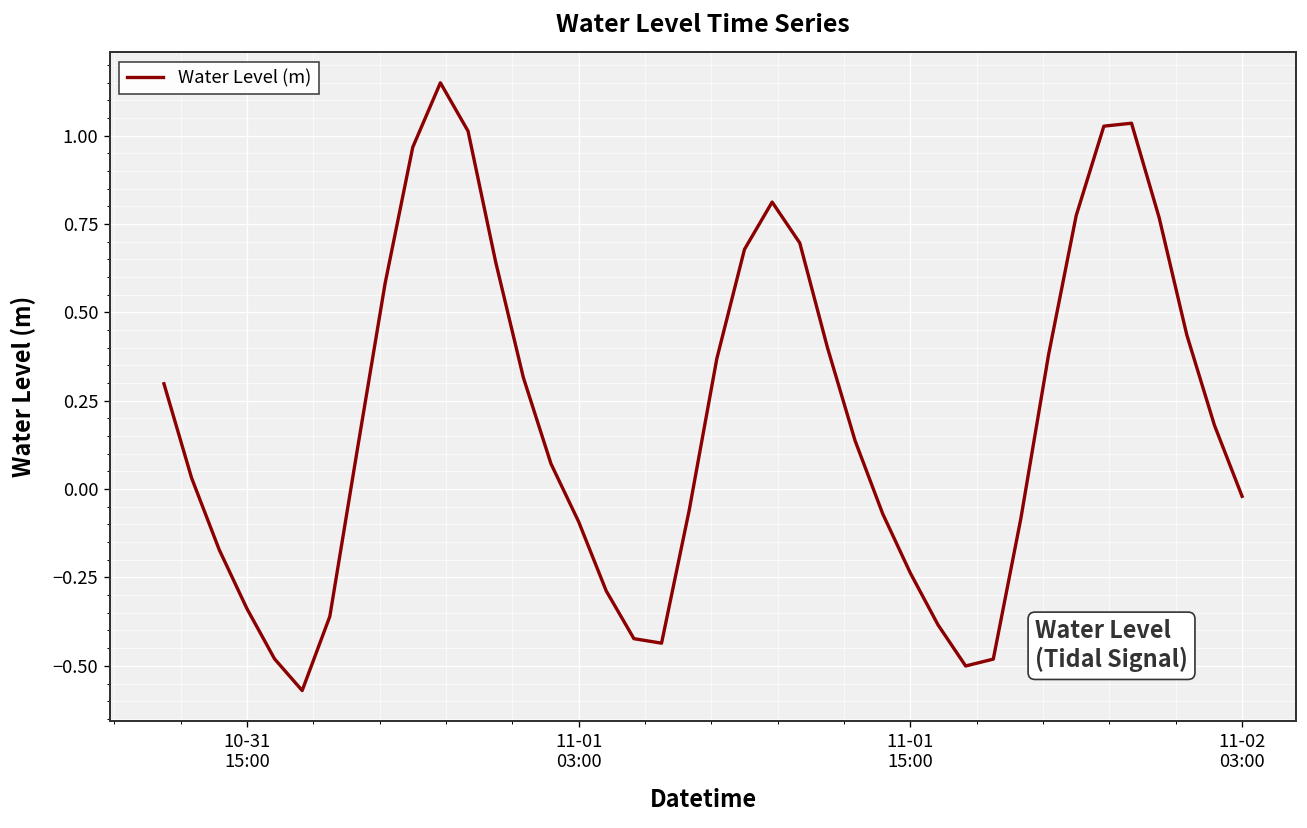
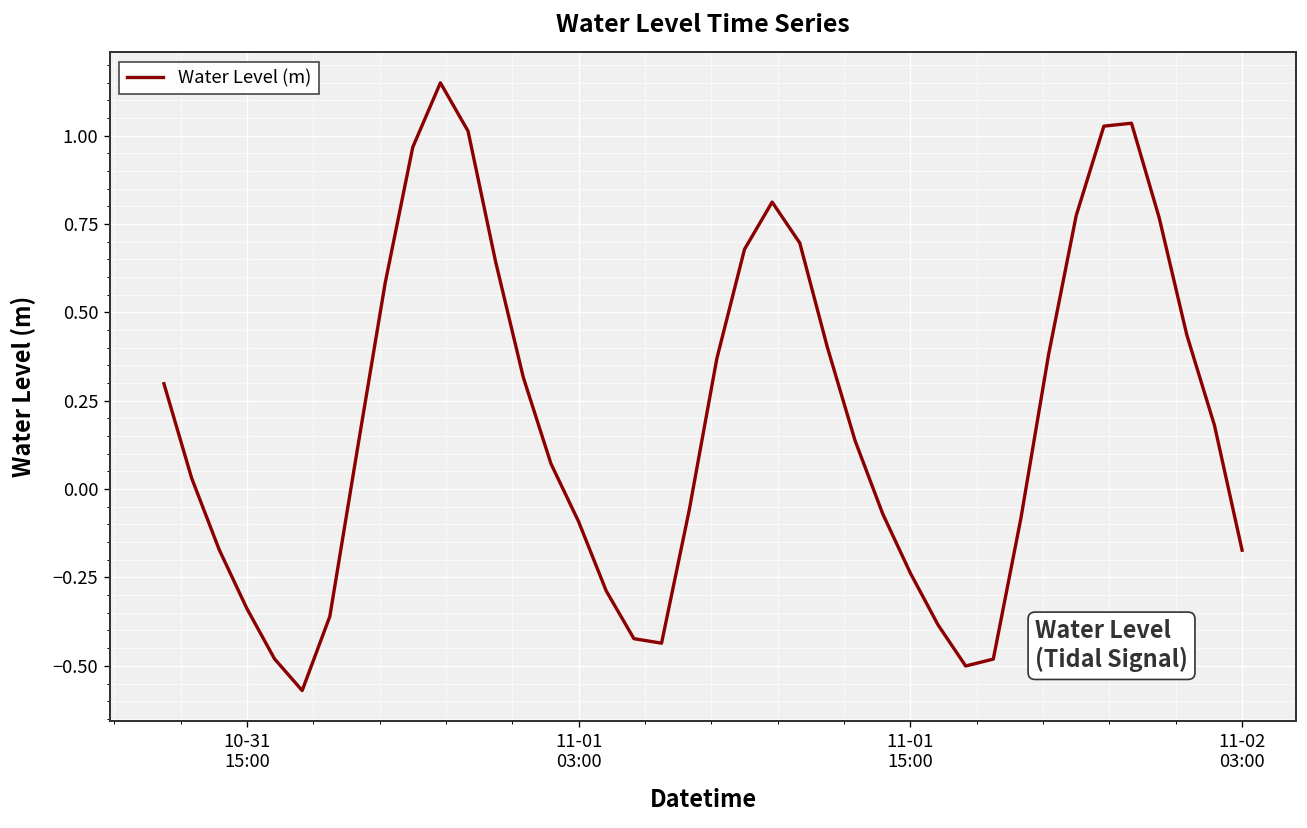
  {
    "10-31 15:00": -0.34,
    "11-01 03:00": -0.09,
    "11-01 15:00": -0.24,
-   "11-02 03:00": -0.02
+   "11-02 03:00": -0.17
  }
